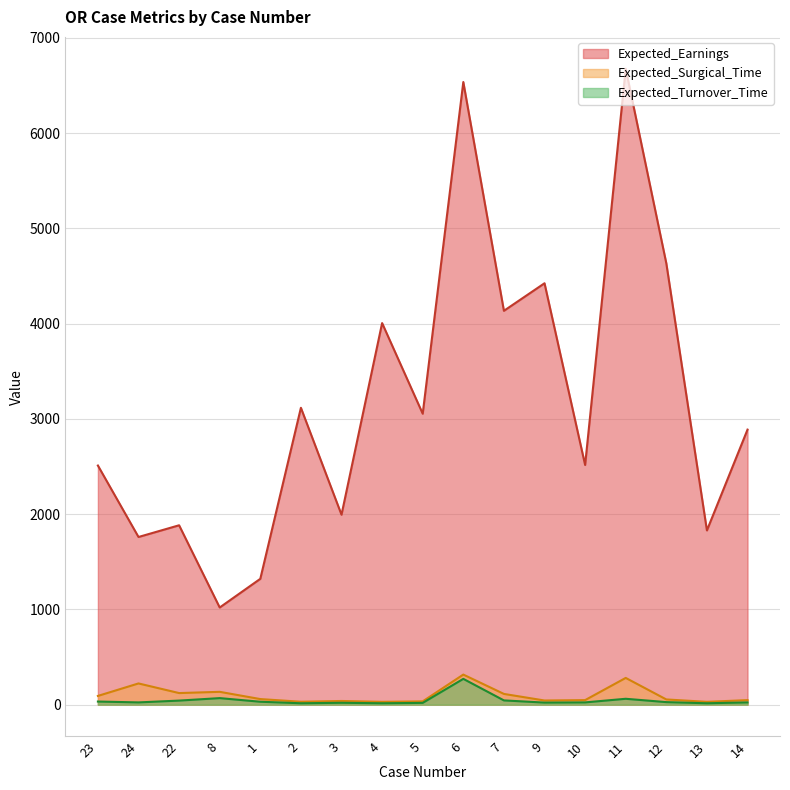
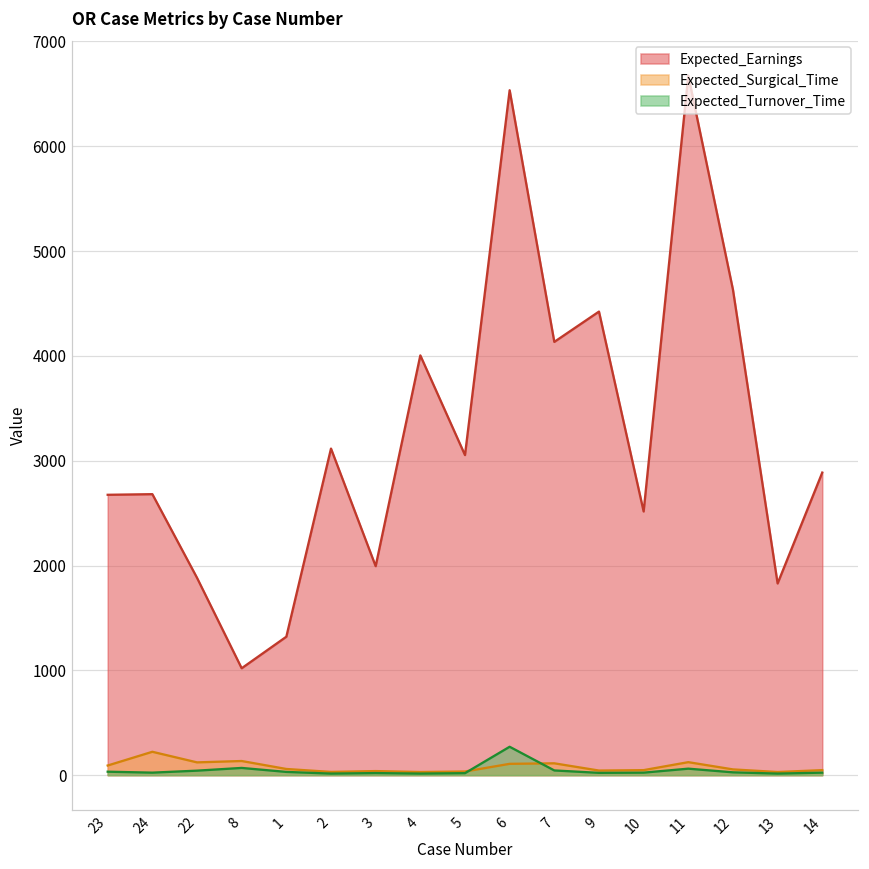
  {
    "Expected_Earnings": {
-     "23": 2500,
-     "24": 1800,
+     "23": 2700,
+     "24": 2700,
      "22": 1900,
      "8": 1000,
      "1": 1300,
      "2": 3100,
      "3": 2000,
      "4": 4000,
      "5": 3100,
      "6": 6500,
      "7": 4100,
      "9": 4400,
      "10": 2500,
      "12": 4600,
      "13": 1800,
      "14": 2900
    },
    "Expected_Surgical_Time": {
      "23": 100,
      "24": 200,
      "22": 100,
      "8": 100,
      "1": 100,
-     "6": 300,
+     "6": 100,
      "7": 100,
-     "11": 300,
+     "11": 100,
      "12": 100
    },
    "Expected_Turnover_Time": {
      "23": 0,
      "24": 0,
      "22": 0,
      "8": 100,
      "1": 0,
      "6": 300,
      "7": 0,
      "11": 100,
      "12": 0
    }
  }
